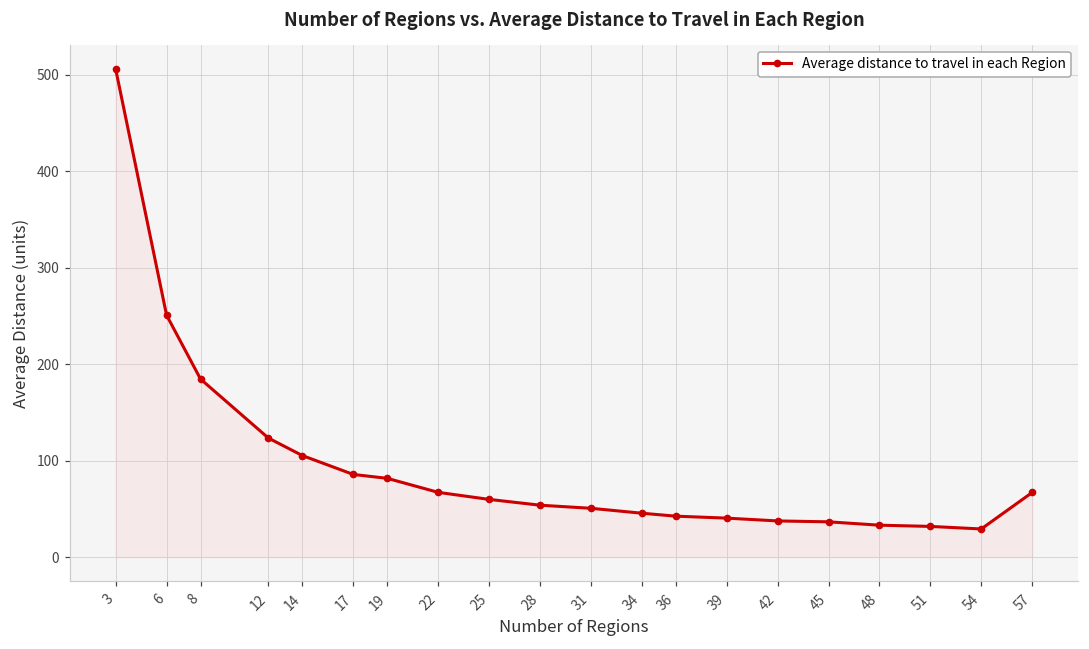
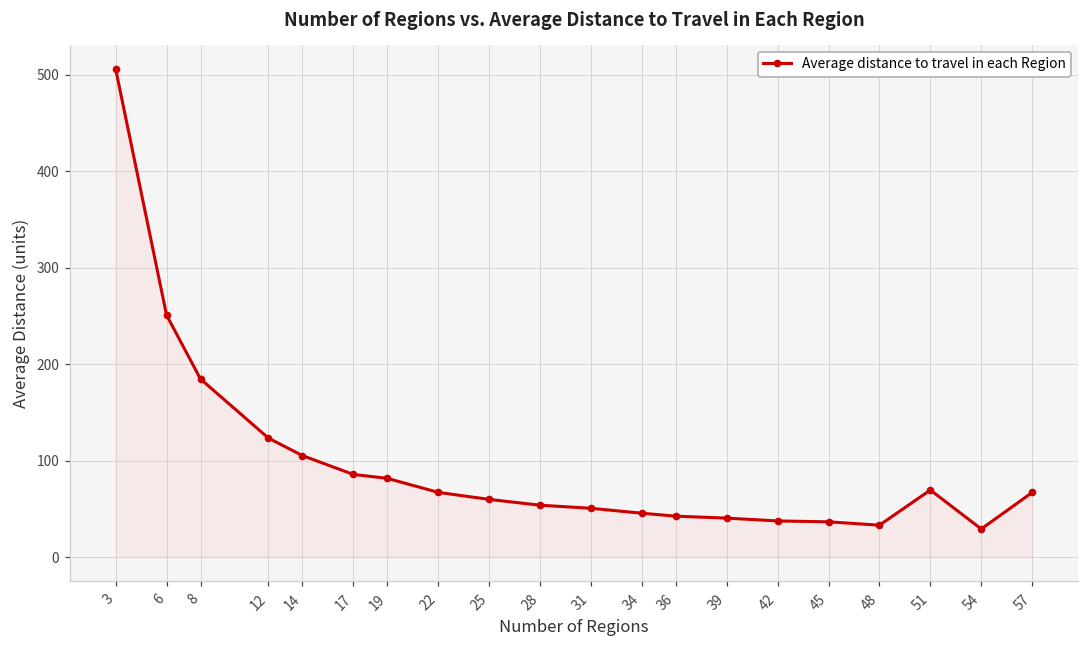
  {
    "3": 510,
    "6": 250,
    "8": 180,
    "12": 120,
    "14": 110,
    "17": 90,
    "19": 80,
    "22": 70,
    "25": 60,
    "28": 50,
    "31": 50,
    "34": 50,
    "36": 40,
    "39": 40,
    "42": 40,
    "45": 40,
    "48": 30,
-   "51": 30,
+   "51": 70,
    "54": 30,
    "57": 70
  }
